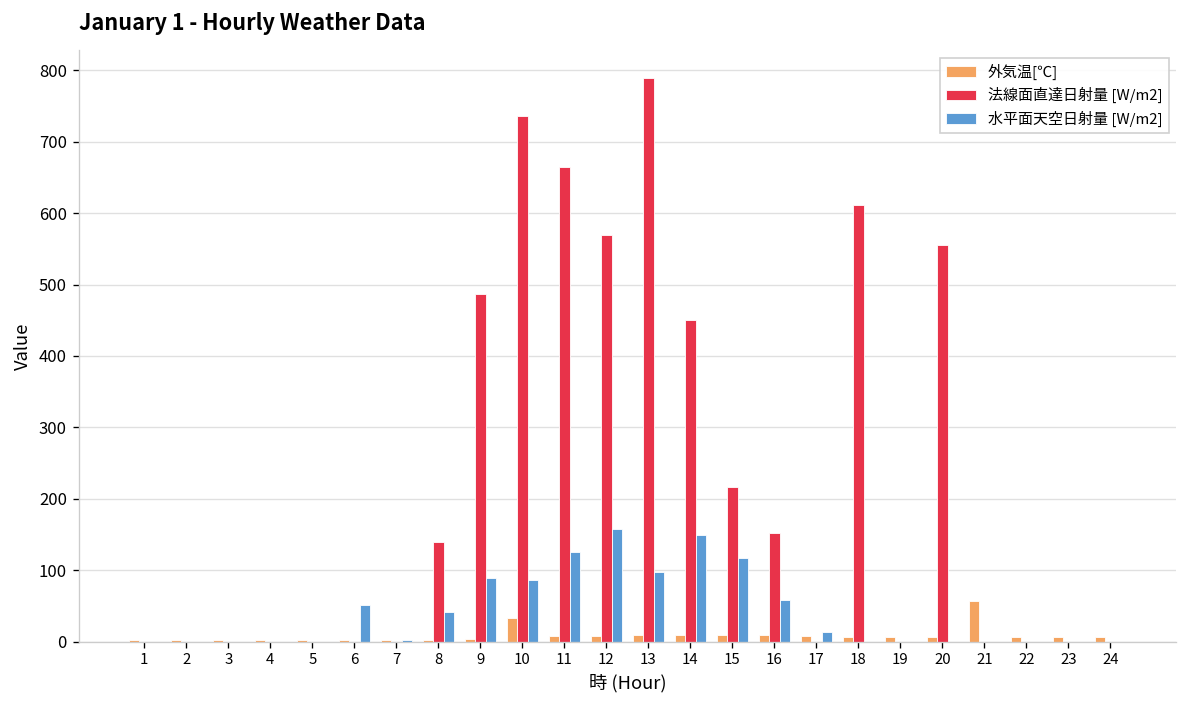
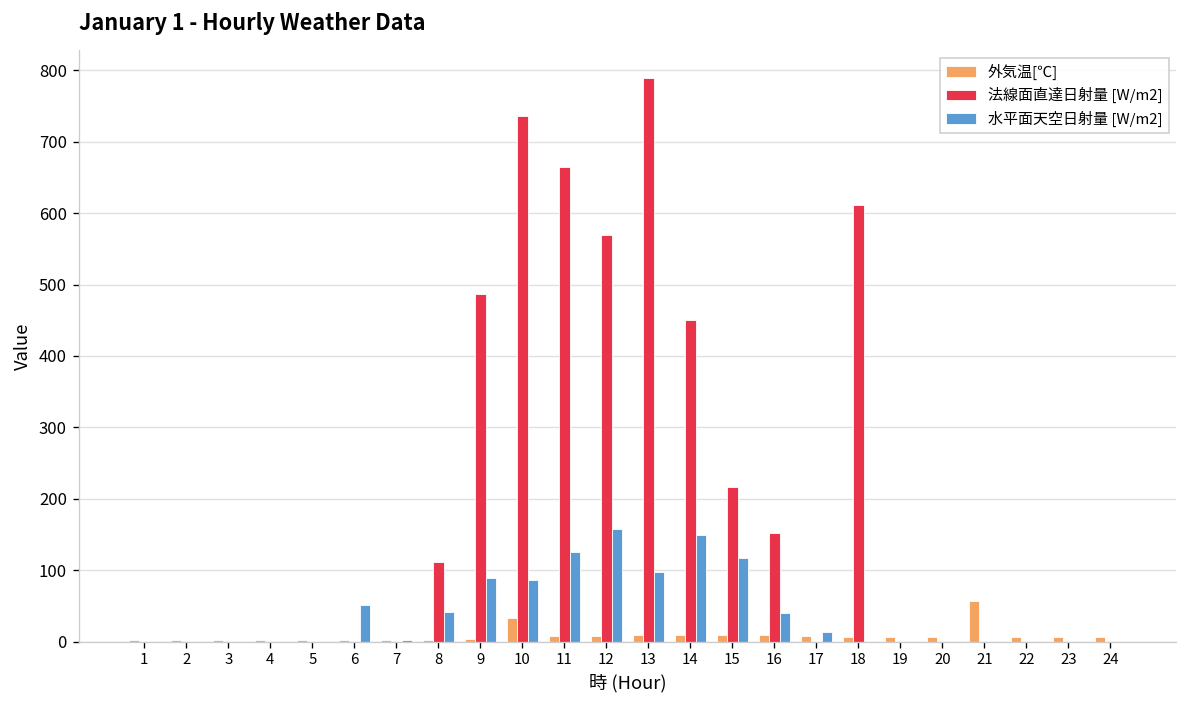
  {
    "外気温[℃]": {
      "10": 30,
      "11": 10,
      "12": 10,
      "13": 10,
      "14": 10,
      "15": 10,
      "16": 10,
      "17": 10,
      "18": 10,
      "19": 10,
      "20": 10,
      "21": 60,
      "22": 10,
      "23": 10,
      "24": 10
    },
    "法線面直達日射量 [W/m2]": {
      "1": 0,
      "2": 0,
      "3": 0,
      "4": 0,
      "5": 0,
      "6": 0,
      "7": 0,
-     "8": 140,
+     "8": 110,
      "9": 490,
      "10": 740,
      "11": 660,
      "12": 570,
      "13": 790,
      "14": 450,
      "15": 220,
      "16": 150,
      "17": 0,
      "18": 610,
      "19": 0,
-     "20": 560,
+     "20": 0,
      "21": 0,
      "22": 0,
      "23": 0,
      "24": 0
    },
    "水平面天空日射量 [W/m2]": {
      "1": 0,
      "2": 0,
      "3": 0,
      "4": 0,
      "5": 0,
      "6": 50,
      "8": 40,
      "9": 90,
      "10": 90,
      "11": 130,
      "12": 160,
      "13": 100,
      "14": 150,
      "15": 120,
-     "16": 60,
+     "16": 40,
      "17": 10,
      "18": 0,
      "19": 0,
      "20": 0,
      "21": 0,
      "22": 0,
      "23": 0,
      "24": 0
    }
  }
